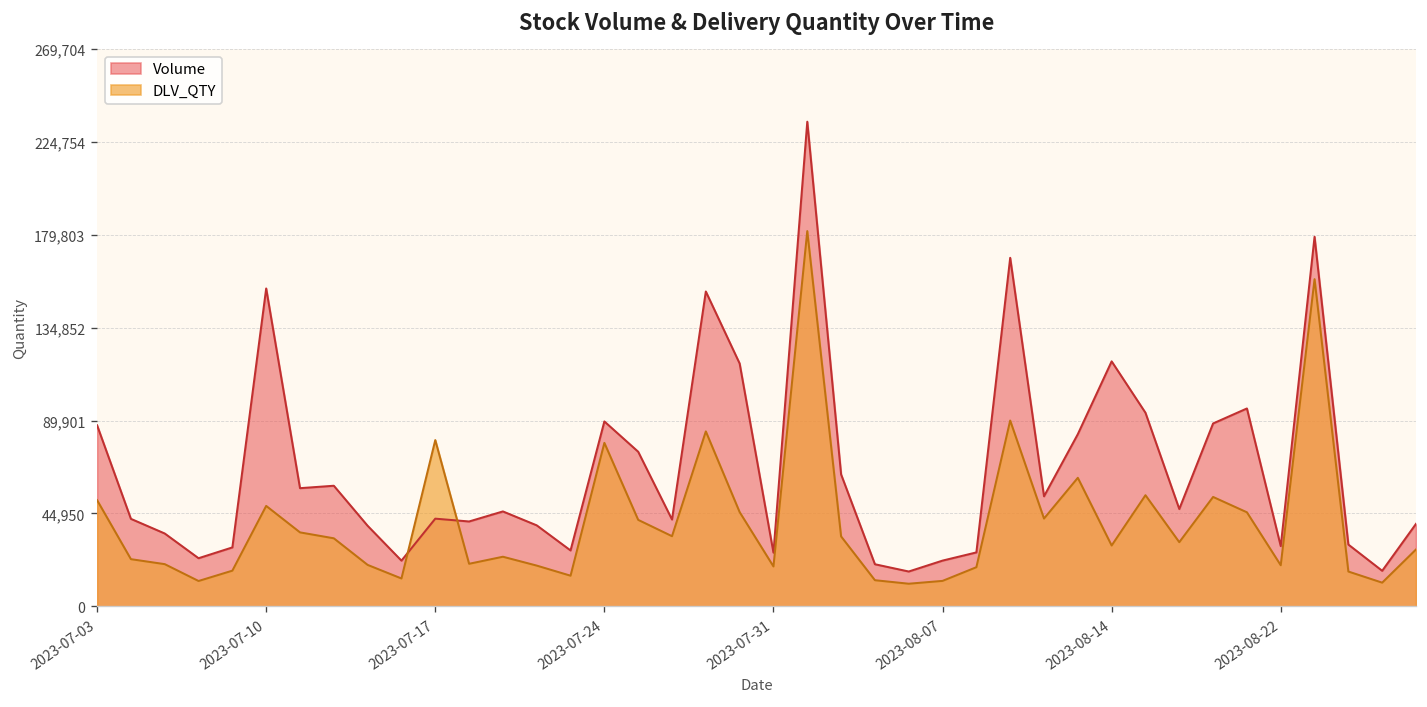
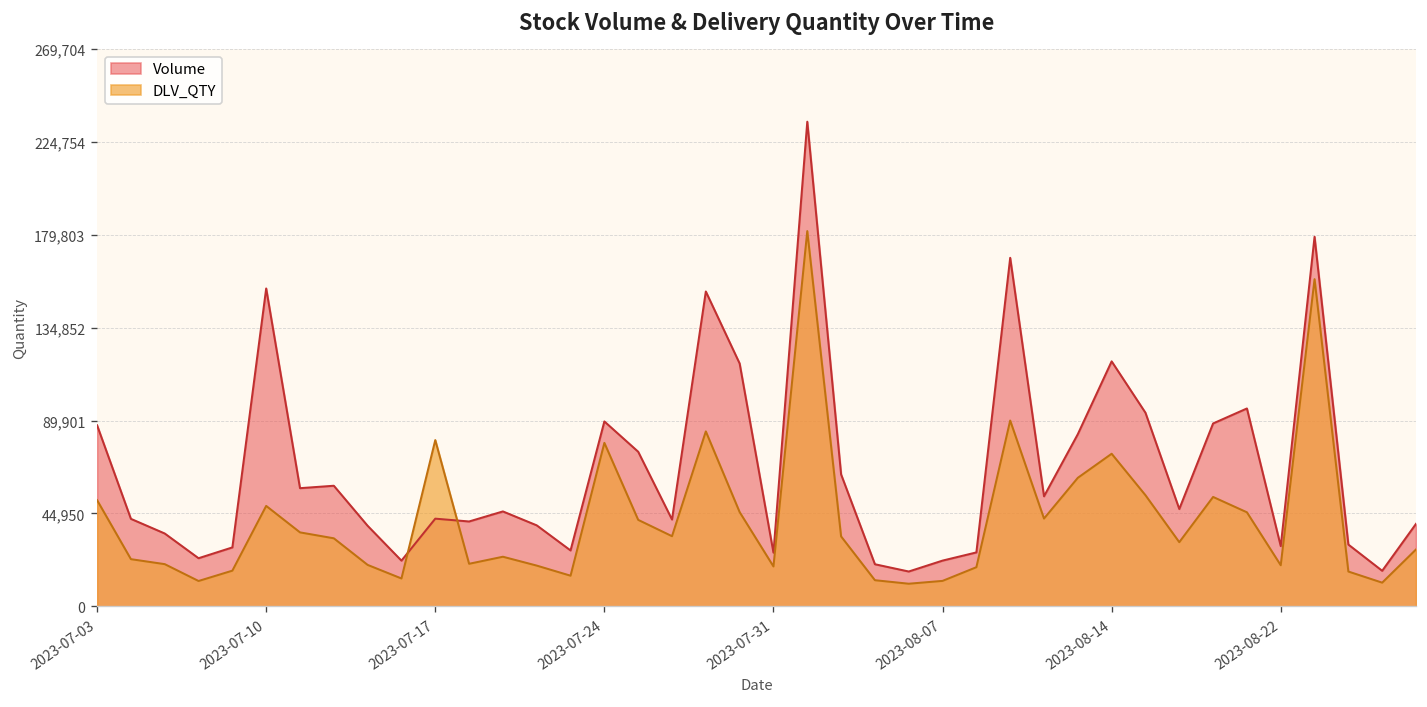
  {
    "Volume": {
      "2023-07-03": "88,000",
      "2023-07-10": "154,000",
      "2023-07-17": "42,000",
      "2023-07-24": "89,000",
      "2023-07-31": "26,000",
      "2023-08-07": "22,000",
      "2023-08-14": "119,000",
      "2023-08-22": "29,000"
    },
    "DLV_QTY": {
      "2023-07-03": "51,000",
      "2023-07-10": "49,000",
      "2023-07-17": "80,000",
      "2023-07-24": "79,000",
      "2023-07-31": "19,000",
      "2023-08-07": "12,000",
-     "2023-08-14": "29,000",
+     "2023-08-14": "74,000",
      "2023-08-22": "20,000"
    }
  }
